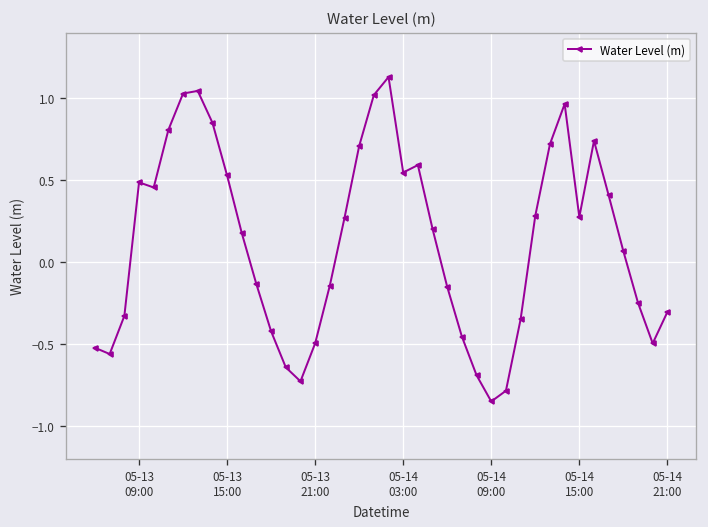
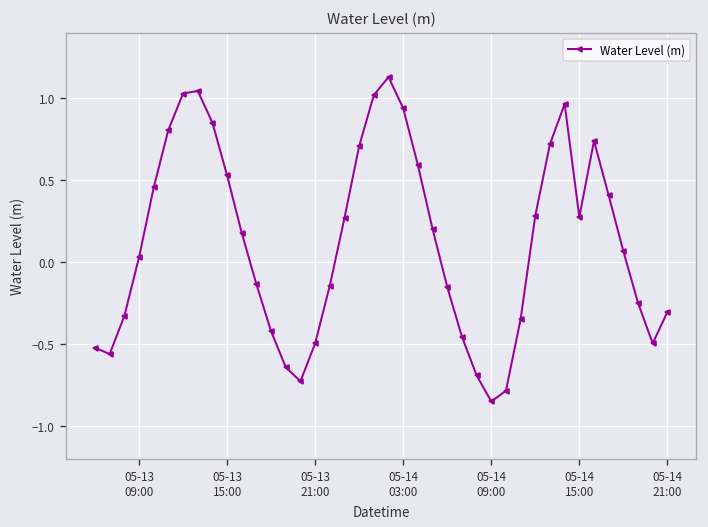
  {
-   "05-13 09:00": 0.49,
+   "05-13 09:00": 0.03,
    "05-13 15:00": 0.53,
    "05-13 21:00": -0.50,
-   "05-14 03:00": 0.55,
+   "05-14 03:00": 0.94,
    "05-14 09:00": -0.85,
    "05-14 15:00": 0.28,
    "05-14 21:00": -0.30
  }
